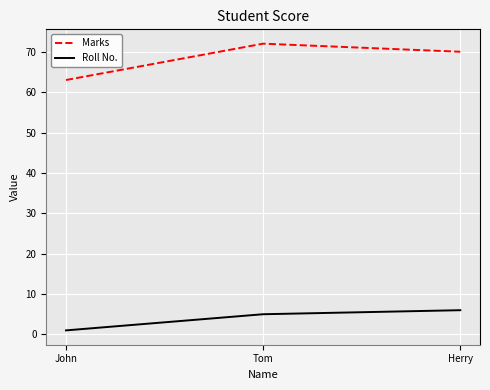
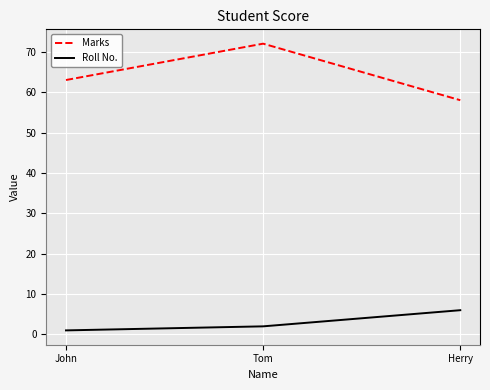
  {
    "Marks": {
      "John": 63,
      "Tom": 72,
-     "Herry": 70
+     "Herry": 58
    },
    "Roll No.": {
      "John": 1,
-     "Tom": 5,
+     "Tom": 2,
      "Herry": 6
    }
  }
